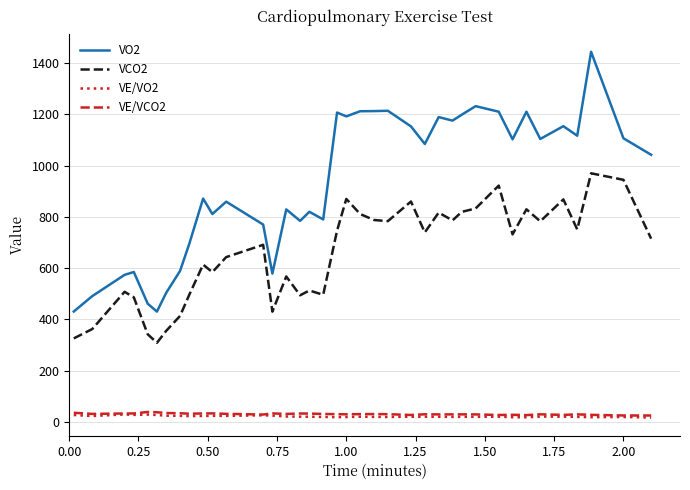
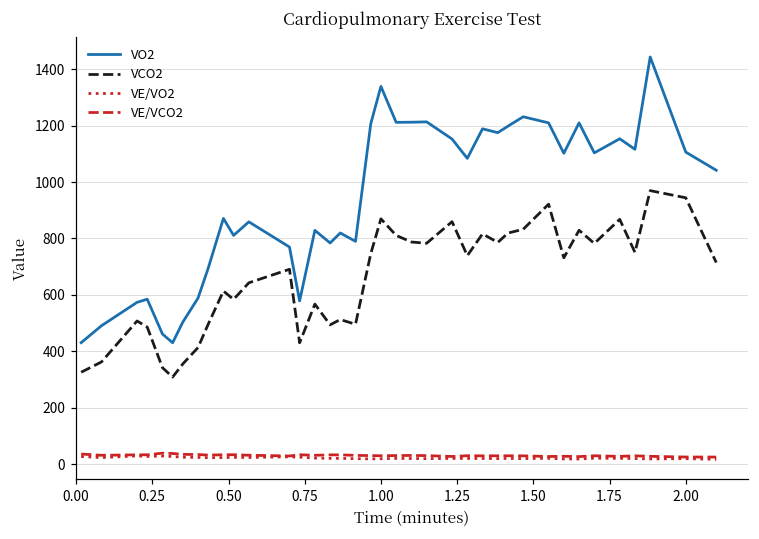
  {
    "VO2": {
-     "1.00": 1190,
+     "1.00": 1340,
      "2.00": 1110
    },
    "VCO2": {
      "1.00": 870,
      "2.00": 940
    }
  }
